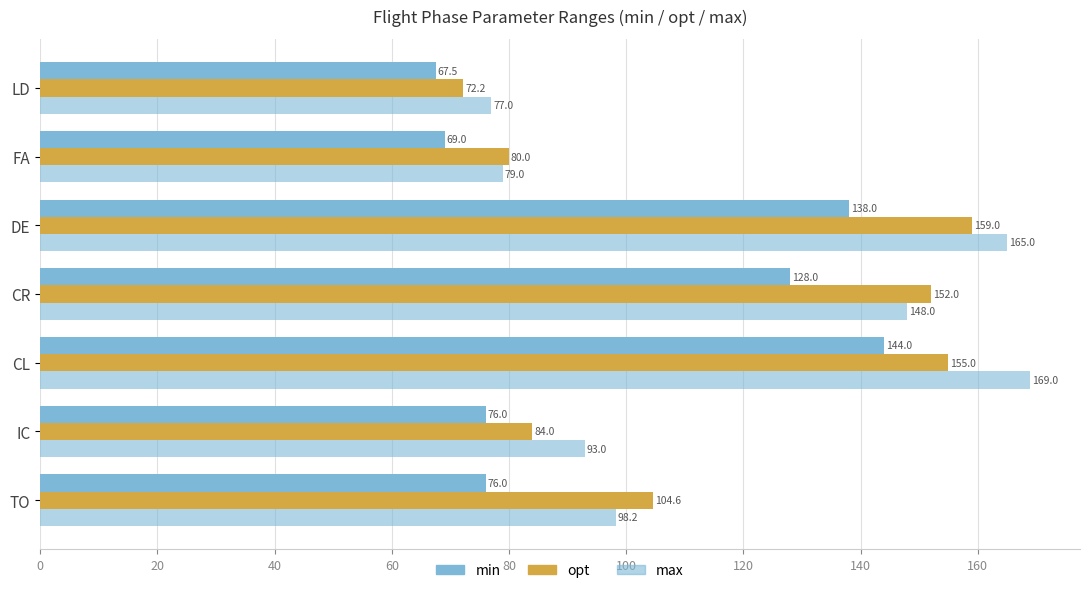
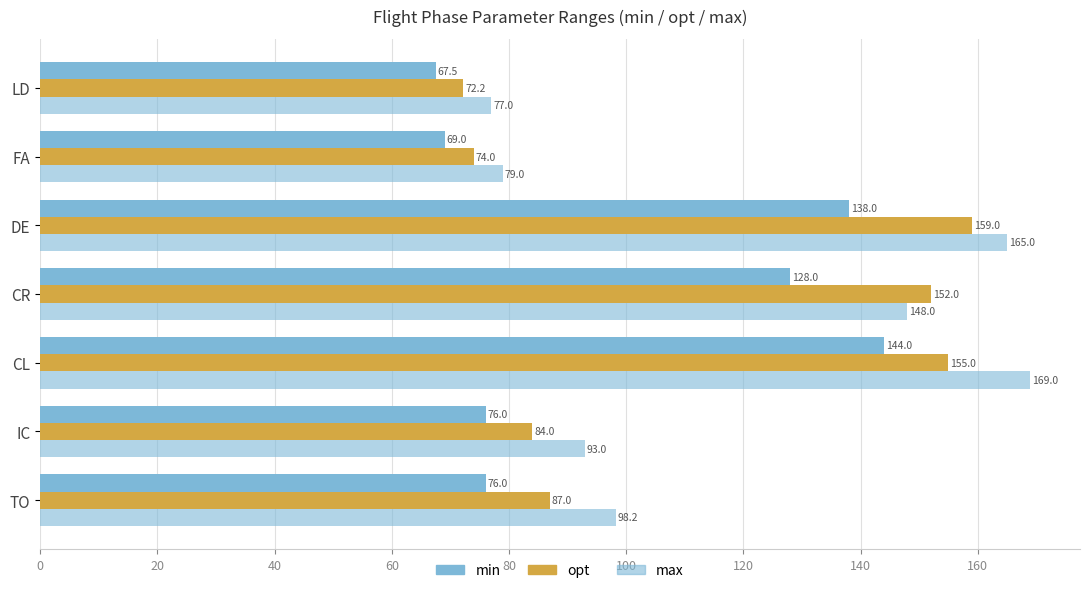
  {
    "opt": {
      "LD": 72.2,
-     "FA": 80.0,
+     "FA": 74.0,
      "DE": 159.0,
      "CR": 152.0,
      "CL": 155.0,
      "IC": 84.0,
-     "TO": 104.6
+     "TO": 87.0
    }
  }
